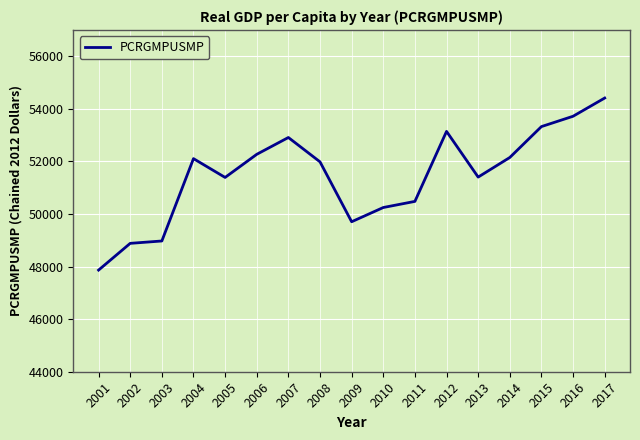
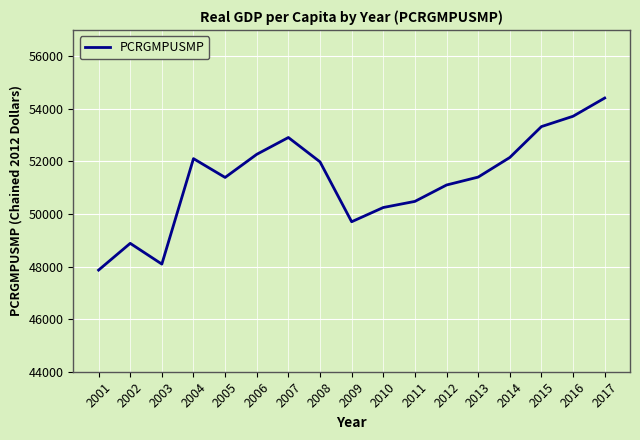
  {
    "2001": 47900,
    "2002": 48900,
-   "2003": 49000,
+   "2003": 48100,
    "2004": 52100,
    "2005": 51400,
    "2006": 52300,
    "2007": 52900,
    "2008": 52000,
    "2009": 49700,
    "2010": 50200,
    "2011": 50500,
-   "2012": 53100,
+   "2012": 51100,
    "2013": 51400,
    "2014": 52100,
    "2015": 53300,
    "2016": 53700,
    "2017": 54400
  }
